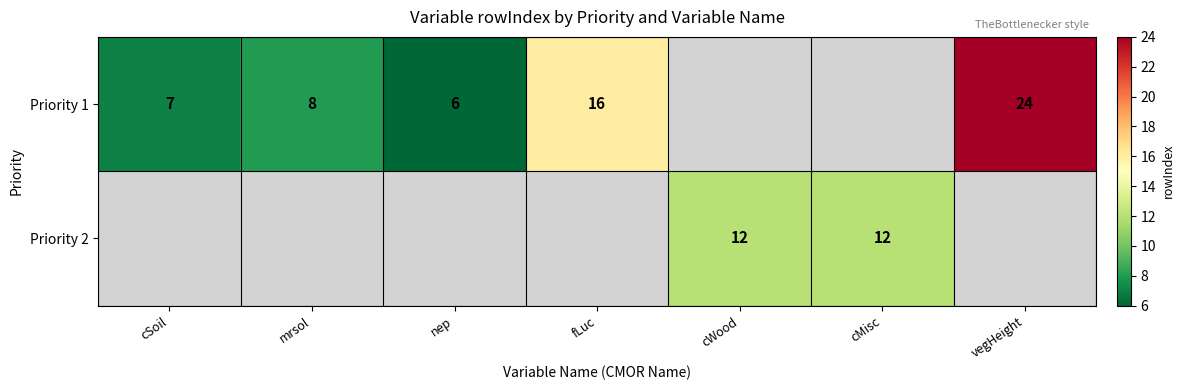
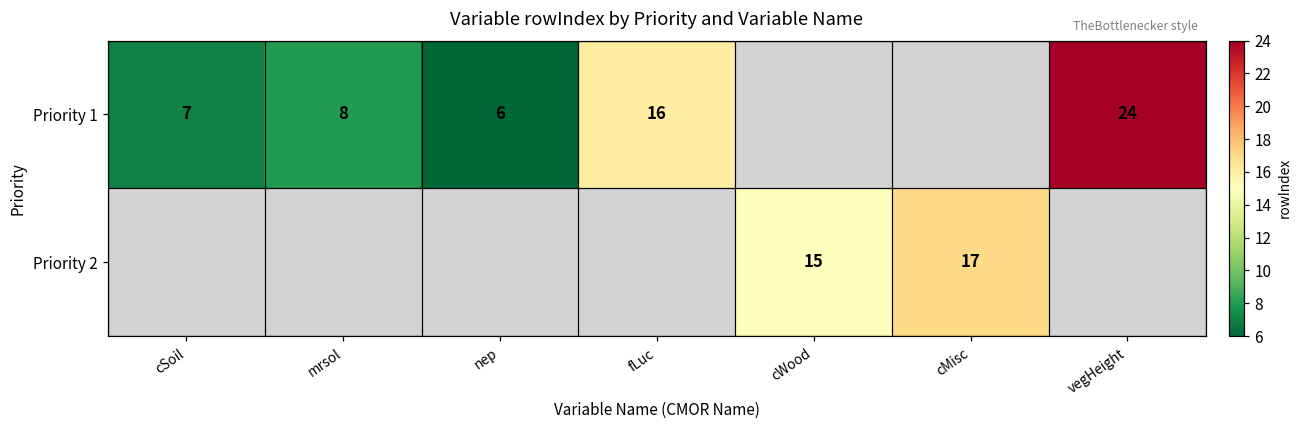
  {
    "Priority 1": {
      "cSoil": 7,
      "mrsol": 8,
      "nep": 6,
      "fLuc": 16,
      "vegHeight": 24
    },
    "Priority 2": {
-     "cWood": 12,
-     "cMisc": 12
+     "cWood": 15,
+     "cMisc": 17
    }
  }
